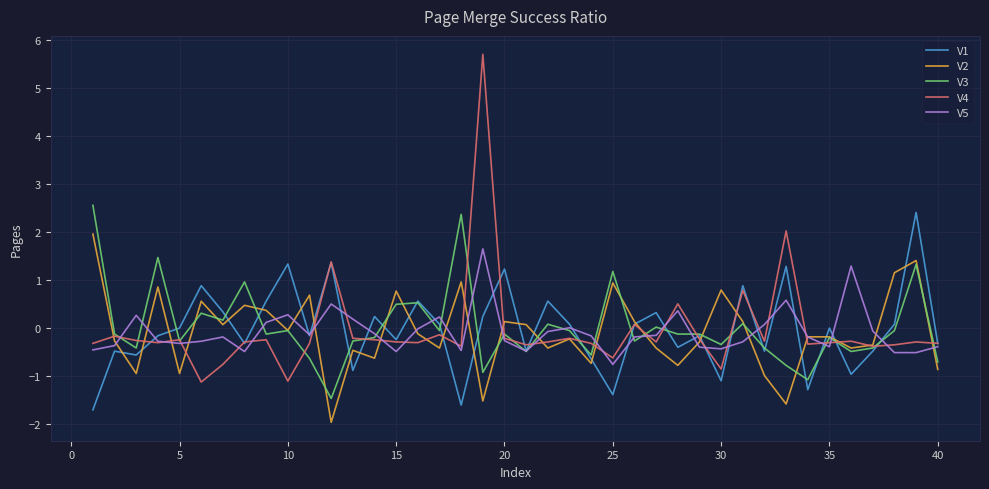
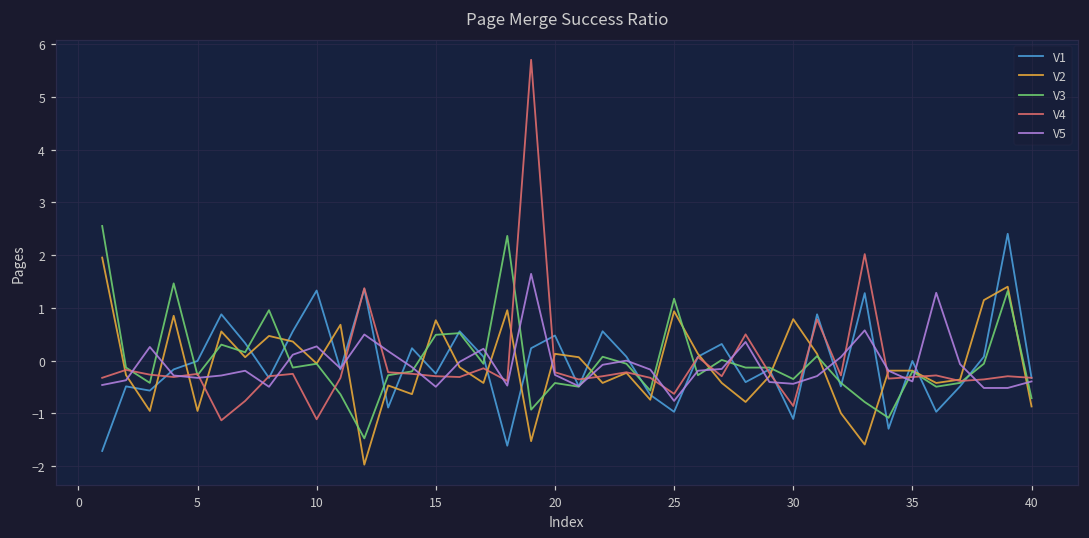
  {
    "V1": {
      "5": 0.0,
      "10": 1.3,
-     "20": 1.2,
-     "25": -1.4,
+     "20": 0.5,
+     "25": -1.0,
      "30": -1.1,
      "35": 0.0
    },
    "V2": {
      "5": -1.0,
      "15": 0.8,
      "20": 0.1,
      "25": 0.9,
      "30": 0.8,
      "40": -0.9
    },
    "V3": {
      "15": 0.5,
-     "20": -0.1,
+     "20": -0.4,
      "25": 1.2,
      "30": -0.3,
      "40": -0.7
    },
    "V4": {
      "10": -1.1,
      "25": -0.6,
      "30": -0.9,
      "35": -0.3
    },
    "V5": {
      "10": 0.3,
      "15": -0.5,
      "25": -0.8,
      "30": -0.4,
      "35": -0.4,
      "40": -0.4
    }
  }
